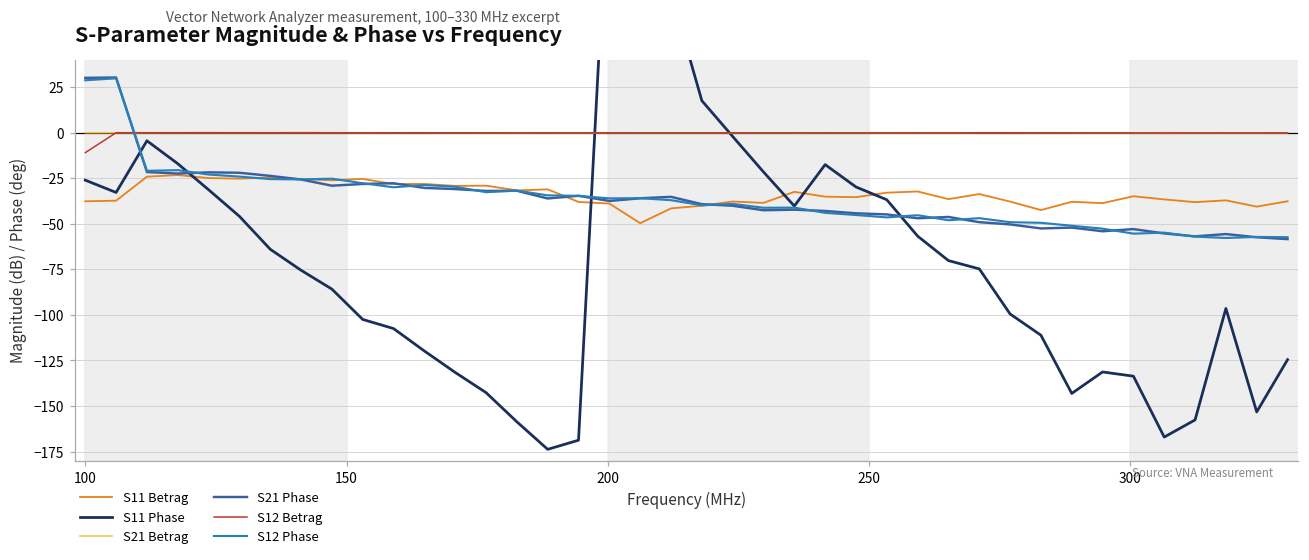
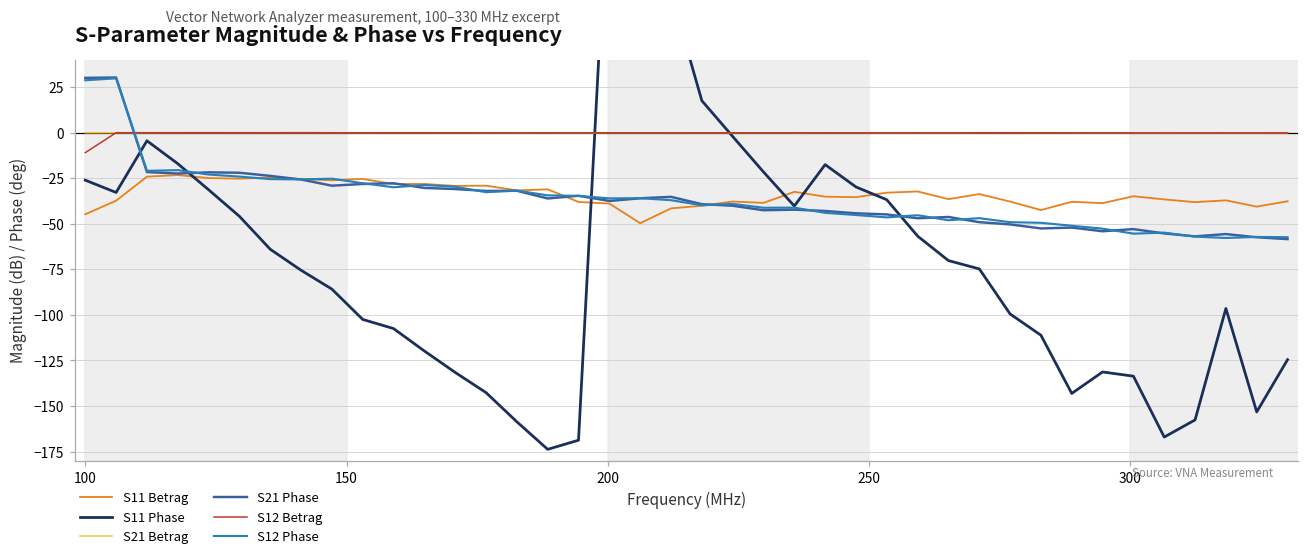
  {
    "S11 Betrag": {
-     "100": -38
+     "100": -45
    },
    "S11 Phase": {
      "100": -26
    },
    "S21 Betrag": {
      "100": 0
    },
    "S12 Betrag": {
      "100": -11
    }
  }
